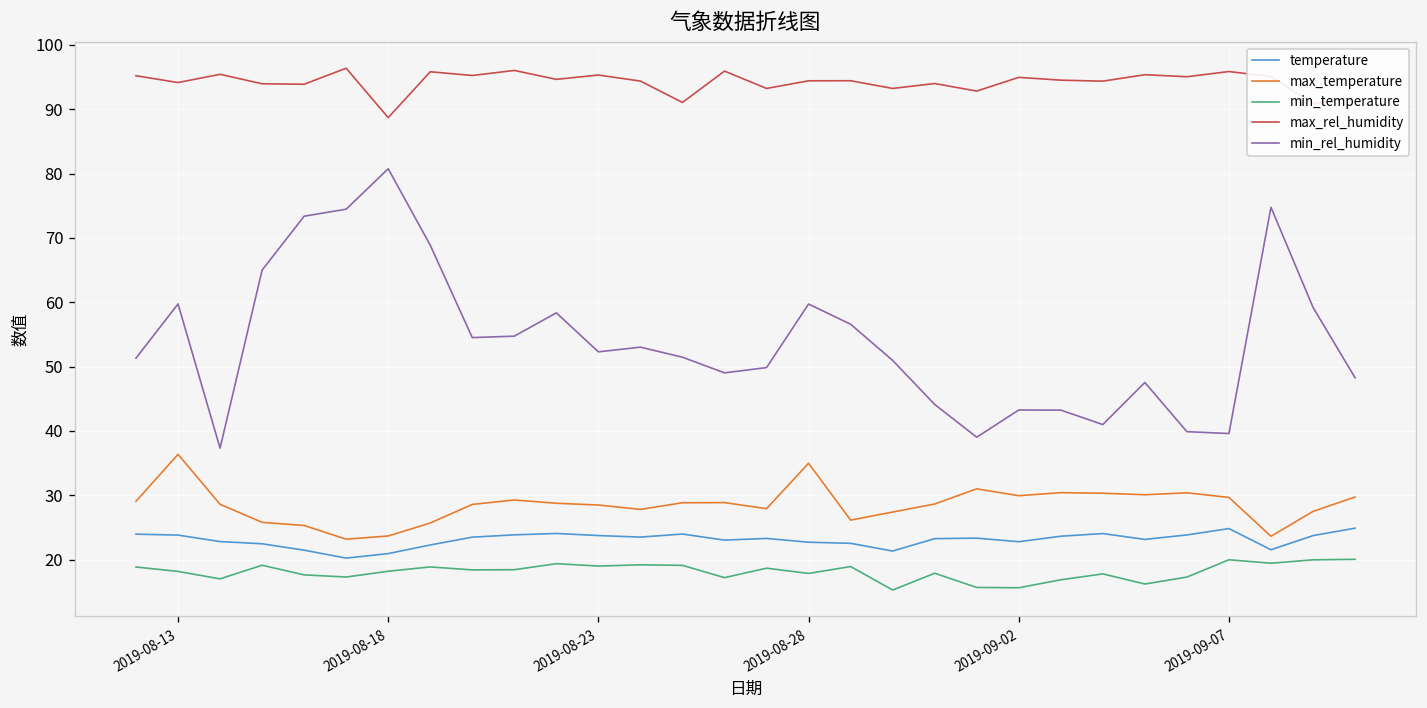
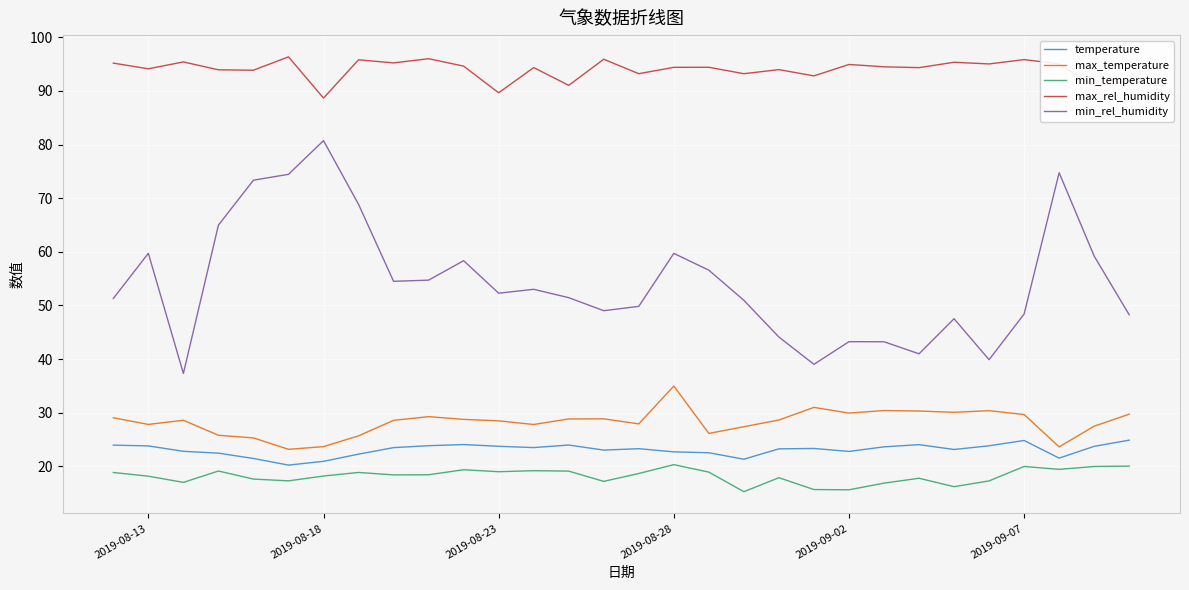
  {
    "temperature": {
      "2019-08-13": 24,
      "2019-08-18": 21,
      "2019-08-23": 24,
      "2019-08-28": 23,
      "2019-09-02": 23,
      "2019-09-07": 25
    },
    "max_temperature": {
-     "2019-08-13": 36,
+     "2019-08-13": 28,
      "2019-08-18": 24,
      "2019-08-23": 28,
      "2019-08-28": 35,
      "2019-09-02": 30,
      "2019-09-07": 30
    },
    "min_temperature": {
      "2019-08-13": 18,
      "2019-08-18": 18,
      "2019-08-23": 19,
-     "2019-08-28": 18,
+     "2019-08-28": 20,
      "2019-09-02": 16,
      "2019-09-07": 20
    },
    "max_rel_humidity": {
      "2019-08-13": 94,
      "2019-08-18": 89,
-     "2019-08-23": 95,
+     "2019-08-23": 90,
      "2019-08-28": 94,
      "2019-09-02": 95,
      "2019-09-07": 96
    },
    "min_rel_humidity": {
      "2019-08-13": 60,
      "2019-08-18": 81,
      "2019-08-23": 52,
      "2019-08-28": 60,
      "2019-09-02": 43,
-     "2019-09-07": 40
+     "2019-09-07": 48
    }
  }
